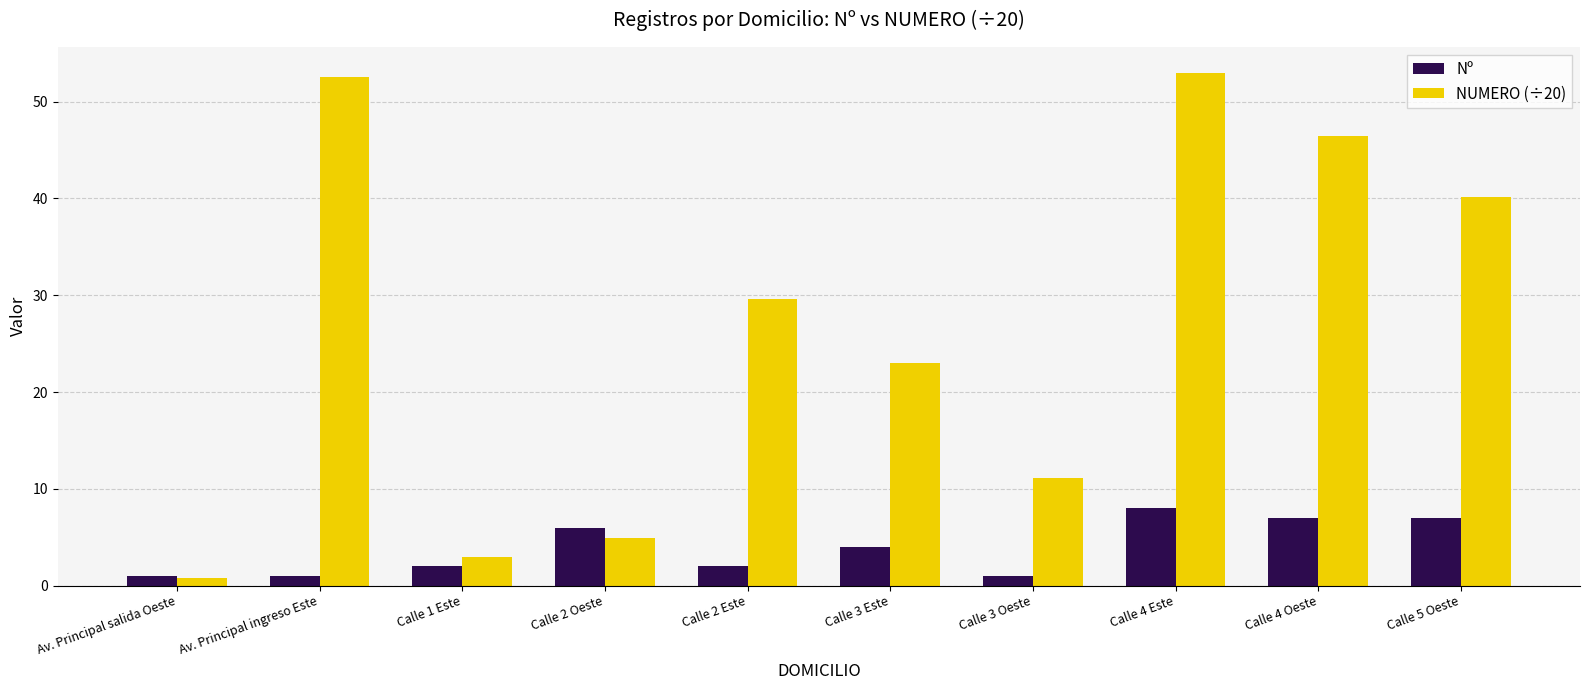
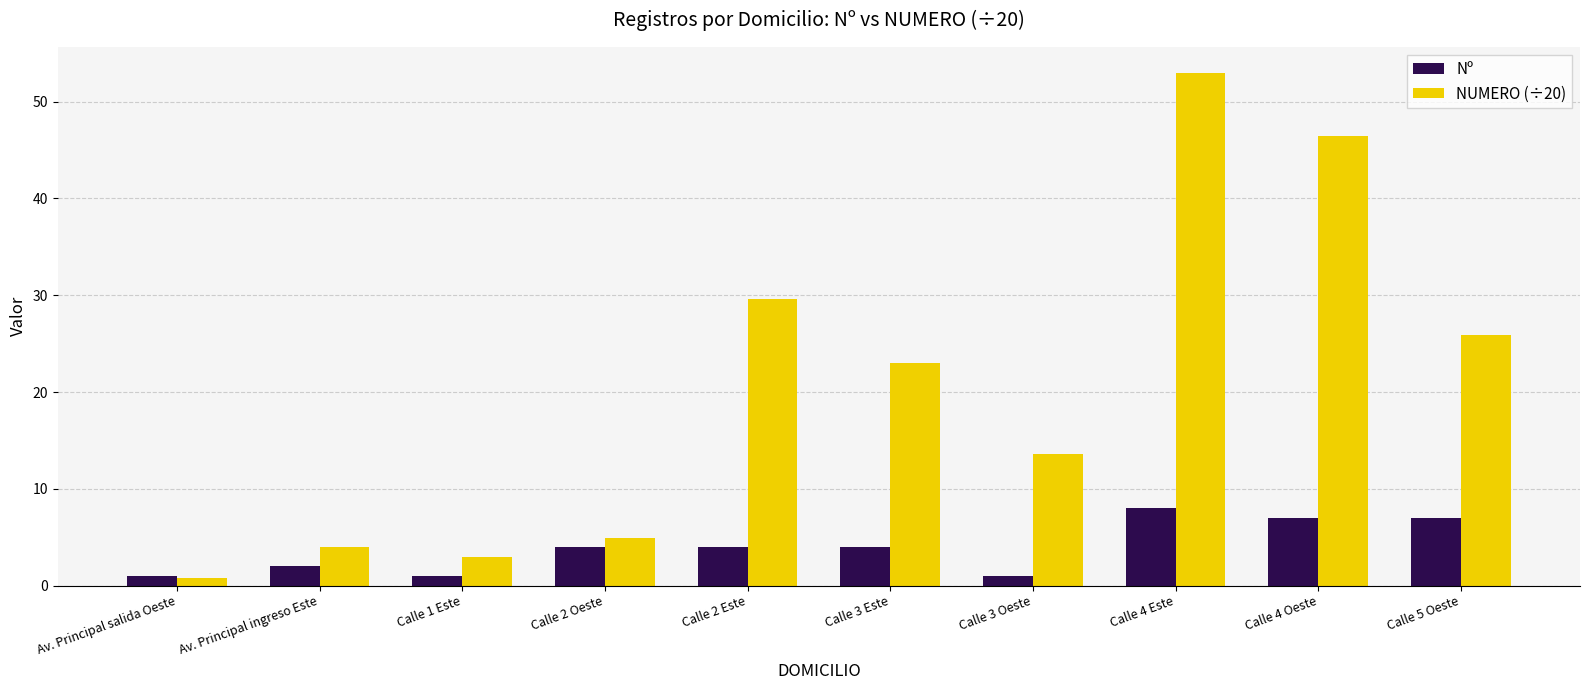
  {
    "Nº": {
      "Av. Principal salida Oeste": 1,
-     "Av. Principal ingreso Este": 1,
-     "Calle 1 Este": 2,
-     "Calle 2 Oeste": 6,
-     "Calle 2 Este": 2,
+     "Av. Principal ingreso Este": 2,
+     "Calle 1 Este": 1,
+     "Calle 2 Oeste": 4,
+     "Calle 2 Este": 4,
      "Calle 3 Este": 4,
      "Calle 3 Oeste": 1,
      "Calle 4 Este": 8,
      "Calle 4 Oeste": 7,
      "Calle 5 Oeste": 7
    },
    "NUMERO (÷20)": {
      "Av. Principal salida Oeste": 1,
-     "Av. Principal ingreso Este": 53,
+     "Av. Principal ingreso Este": 4,
      "Calle 1 Este": 3,
      "Calle 2 Oeste": 5,
      "Calle 2 Este": 30,
      "Calle 3 Este": 23,
-     "Calle 3 Oeste": 11,
+     "Calle 3 Oeste": 14,
      "Calle 4 Este": 53,
      "Calle 4 Oeste": 46,
-     "Calle 5 Oeste": 40
+     "Calle 5 Oeste": 26
    }
  }
